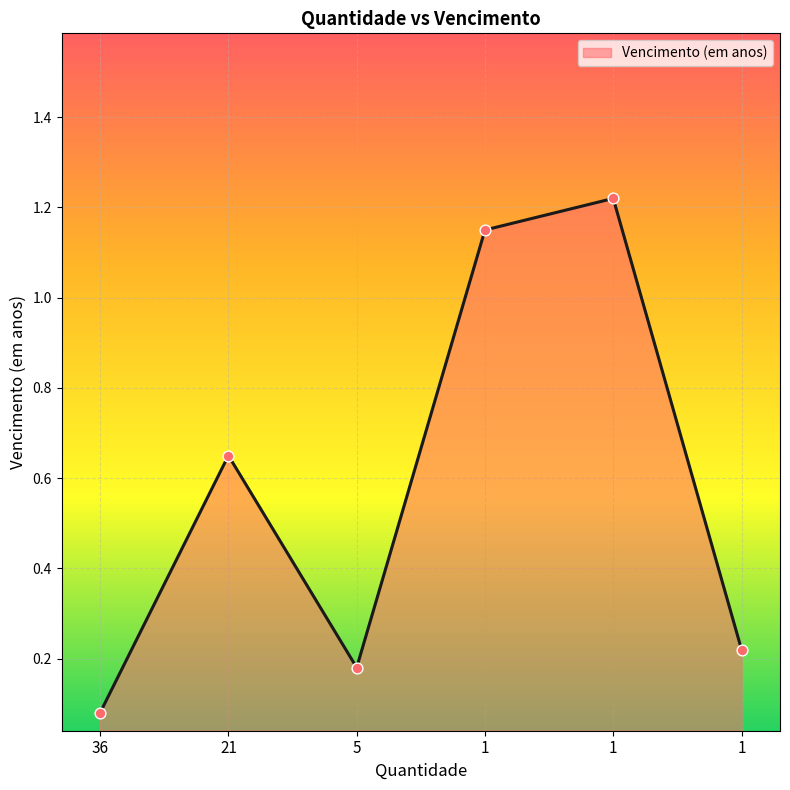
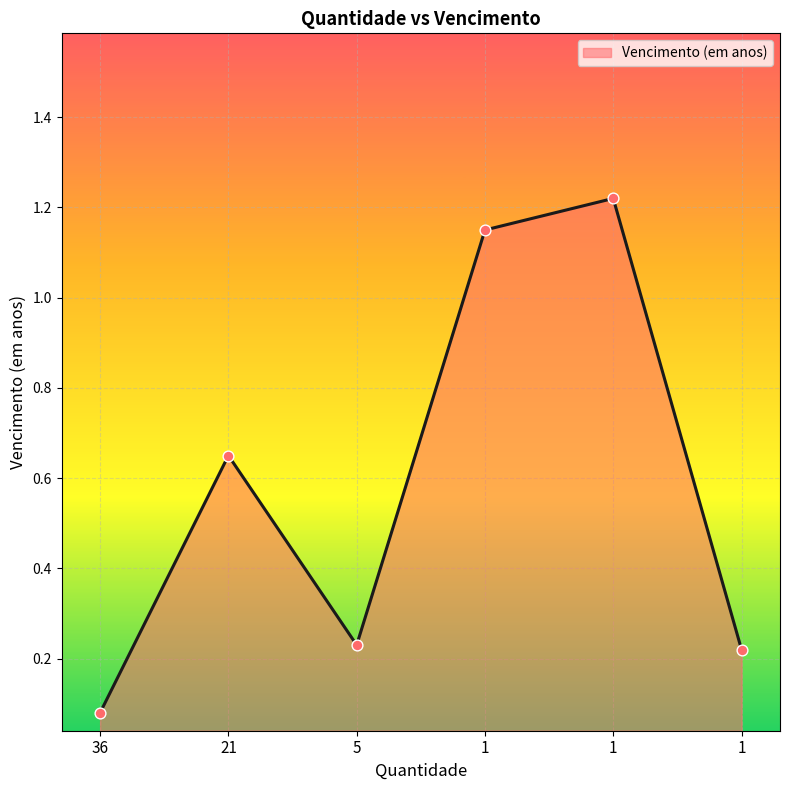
  {
    "36": 0.08,
    "21": 0.65,
-   "5": 0.18
+   "5": 0.23
  }
